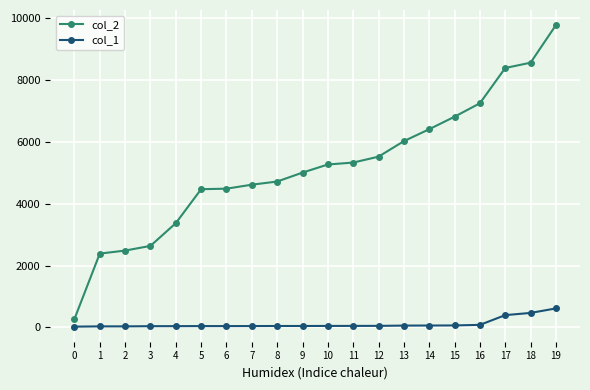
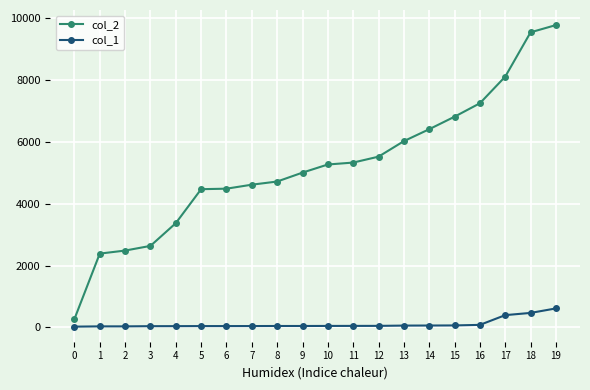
  {
    "col_2": {
      "0": 300,
      "1": 2400,
      "2": 2500,
      "3": 2600,
      "4": 3400,
      "5": 4500,
      "6": 4500,
      "7": 4600,
      "8": 4700,
      "9": 5000,
      "10": 5300,
      "11": 5300,
      "12": 5500,
      "13": 6000,
      "14": 6400,
      "15": 6800,
      "16": 7200,
-     "17": 8400,
-     "18": 8500,
+     "17": 8100,
+     "18": 9500,
      "19": 9800
    },
    "col_1": {
      "0": 0,
      "1": 0,
      "2": 0,
      "3": 0,
      "4": 0,
      "5": 0,
      "6": 0,
      "7": 0,
      "8": 0,
      "9": 0,
      "10": 100,
      "11": 100,
      "12": 100,
      "13": 100,
      "14": 100,
      "15": 100,
      "16": 100,
      "17": 400,
      "18": 500,
      "19": 600
    }
  }
